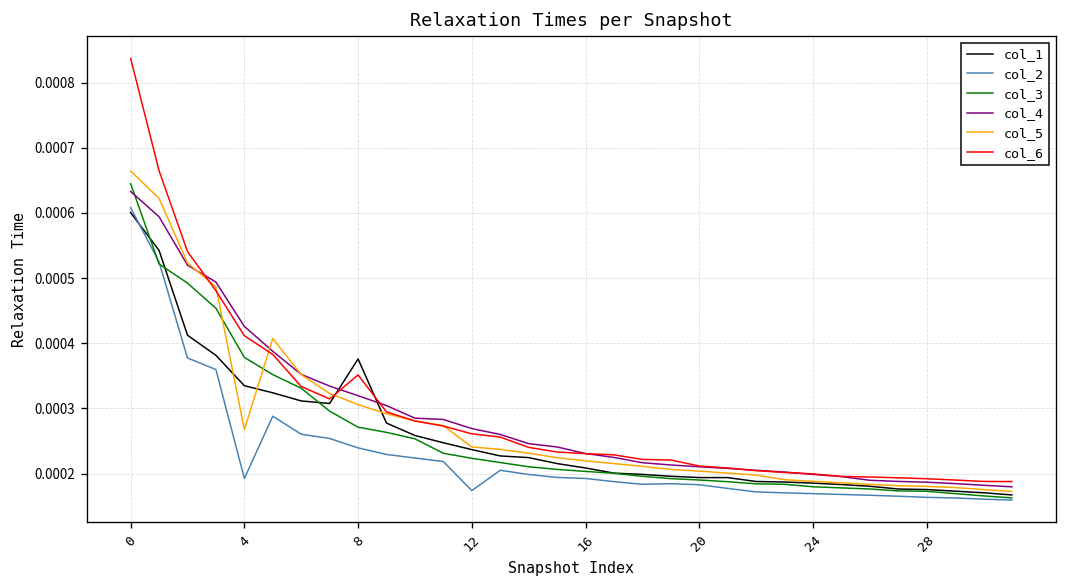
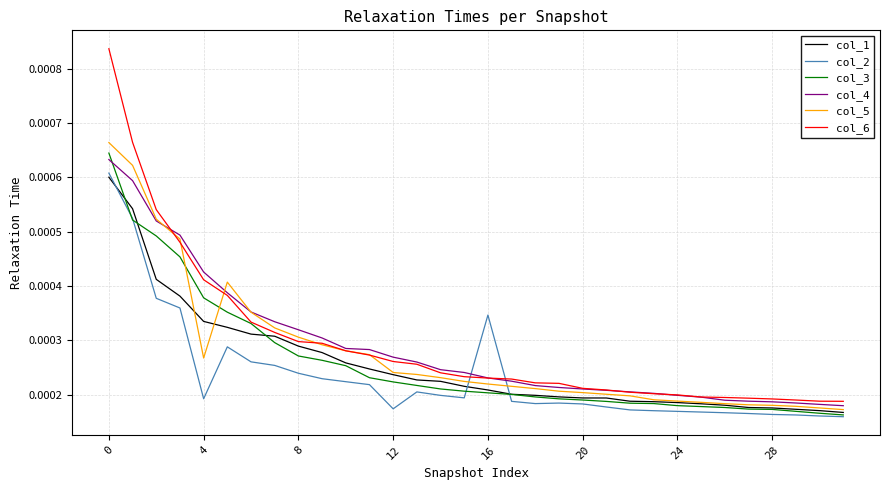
  {
    "col_1": {
      "0": 0.00060,
      "4": 0.00033,
-     "8": 0.00038,
+     "8": 0.00029,
      "16": 0.00021
    },
    "col_2": {
      "0": 0.00061,
      "4": 0.00019,
      "8": 0.00024,
      "12": 0.00017,
-     "16": 0.00019,
+     "16": 0.00035,
      "20": 0.00018,
      "24": 0.00017,
      "28": 0.00016
    },
    "col_3": {
      "0": 0.00064,
      "4": 0.00038,
      "8": 0.00027,
      "12": 0.00022,
      "16": 0.00020,
      "24": 0.00018
    },
    "col_4": {
      "0": 0.00063,
      "4": 0.00043,
      "8": 0.00032,
      "12": 0.00027,
      "28": 0.00019
    },
    "col_5": {
      "0": 0.00066,
      "4": 0.00027,
      "8": 0.00031,
      "16": 0.00022,
      "20": 0.00020,
      "28": 0.00018
    },
    "col_6": {
      "0": 0.00084,
      "4": 0.00041,
-     "8": 0.00035,
+     "8": 0.00030,
      "12": 0.00026,
      "28": 0.00019
    }
  }
